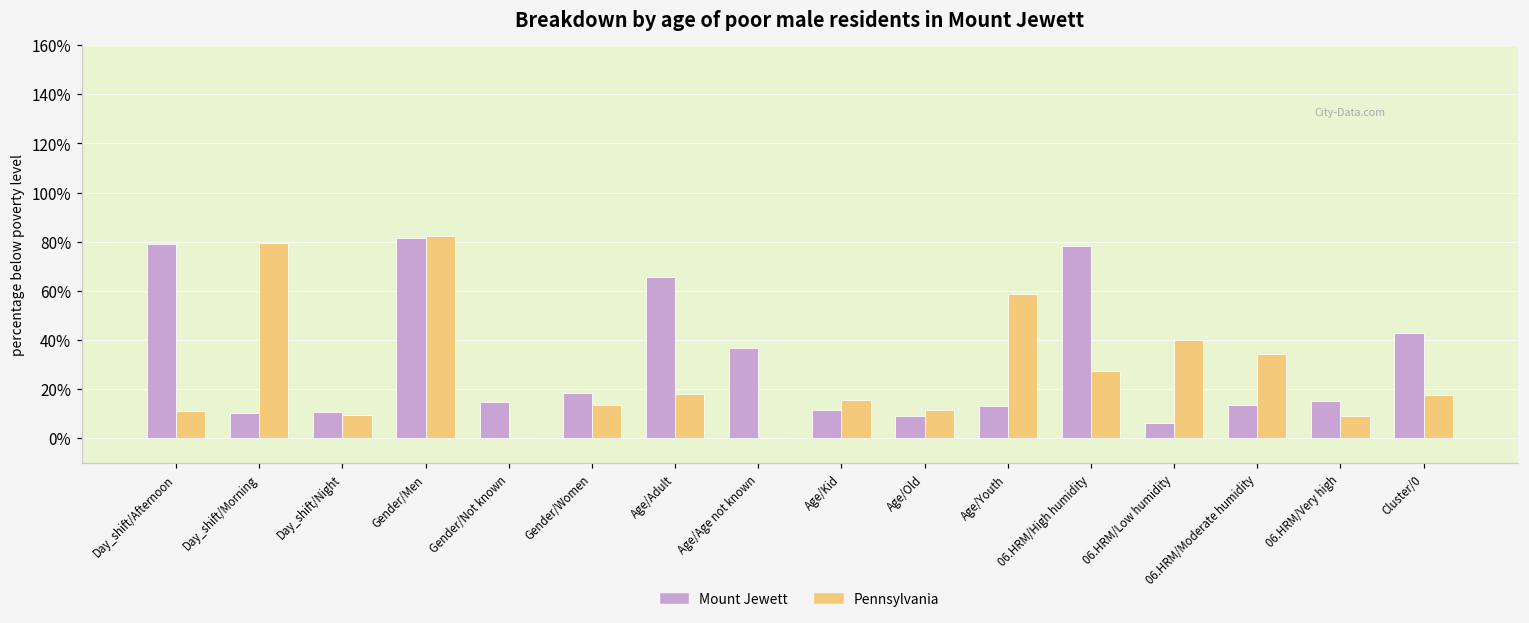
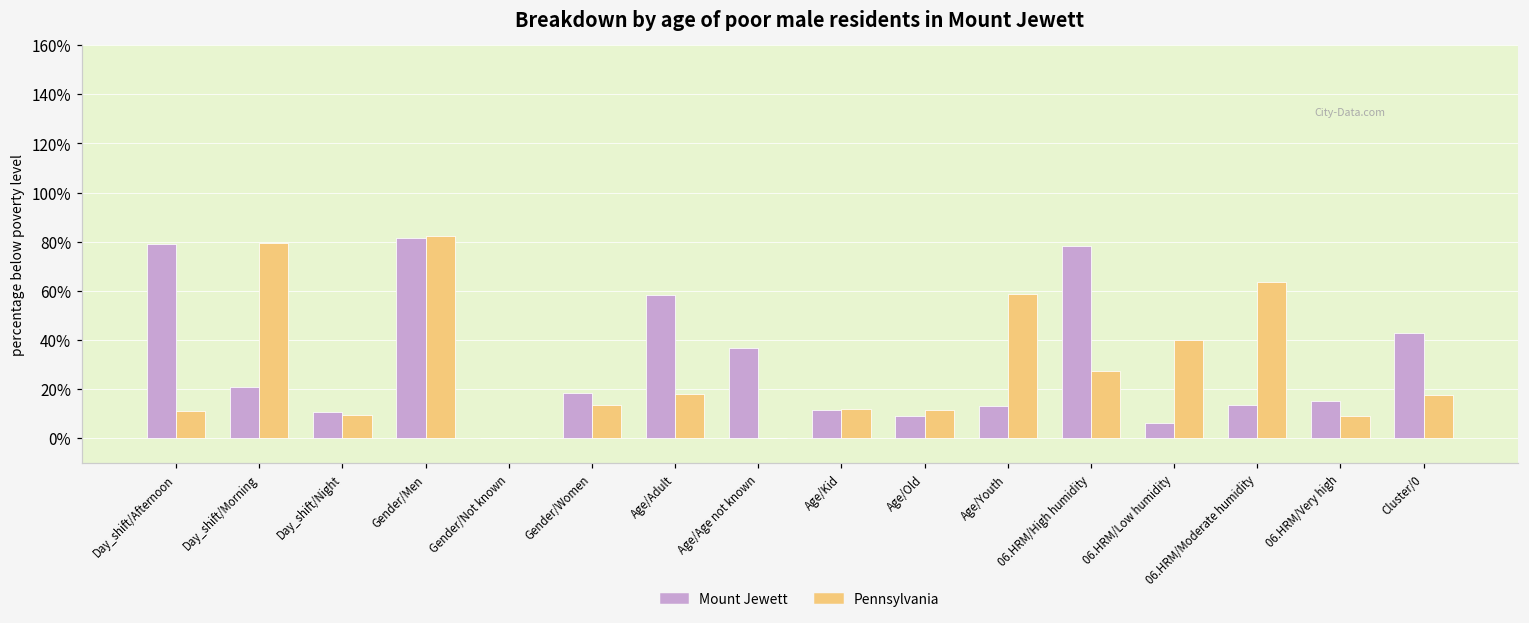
  {
    "Mount Jewett": {
      "Day_shift/Afternoon": "79%",
-     "Day_shift/Morning": "10%",
+     "Day_shift/Morning": "21%",
      "Day_shift/Night": "11%",
      "Gender/Men": "82%",
-     "Gender/Not known": "15%",
+     "Gender/Not known": "0%",
      "Gender/Women": "18%",
-     "Age/Adult": "66%",
+     "Age/Adult": "58%",
      "Age/Age not known": "37%",
      "Age/Kid": "12%",
      "Age/Old": "9%",
      "Age/Youth": "13%",
      "06.HRM/High humidity": "78%",
      "06.HRM/Low humidity": "6%",
      "06.HRM/Moderate humidity": "14%",
      "06.HRM/Very high": "15%",
      "Cluster/0": "43%"
    },
    "Pennsylvania": {
      "Day_shift/Afternoon": "11%",
      "Day_shift/Morning": "79%",
      "Day_shift/Night": "9%",
      "Gender/Men": "83%",
      "Gender/Not known": "0%",
      "Gender/Women": "14%",
      "Age/Adult": "18%",
-     "Age/Kid": "16%",
+     "Age/Kid": "12%",
      "Age/Old": "11%",
      "Age/Youth": "59%",
      "06.HRM/High humidity": "27%",
      "06.HRM/Low humidity": "40%",
-     "06.HRM/Moderate humidity": "34%",
+     "06.HRM/Moderate humidity": "64%",
      "06.HRM/Very high": "9%",
      "Cluster/0": "18%"
    }
  }
